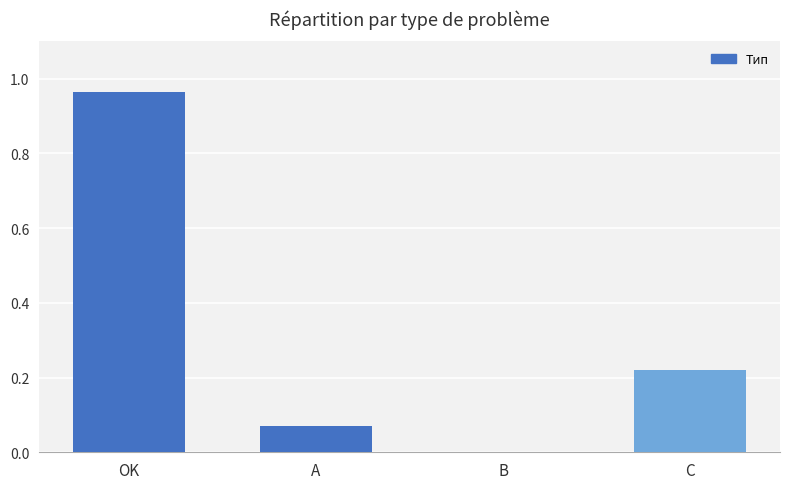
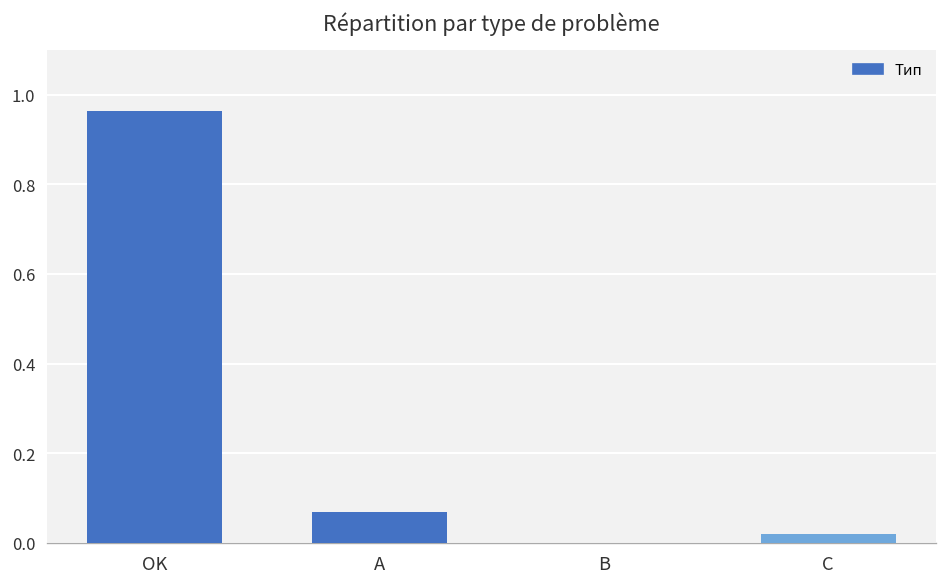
  {
    "OK": 0.96,
    "A": 0.07,
    "B": 0.00,
-   "C": 0.22
+   "C": 0.02
  }
